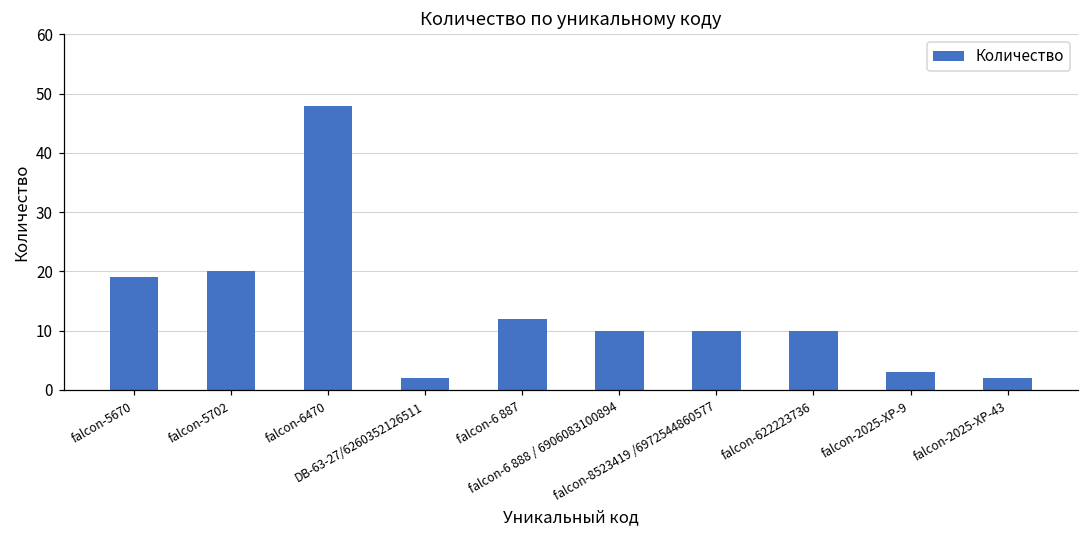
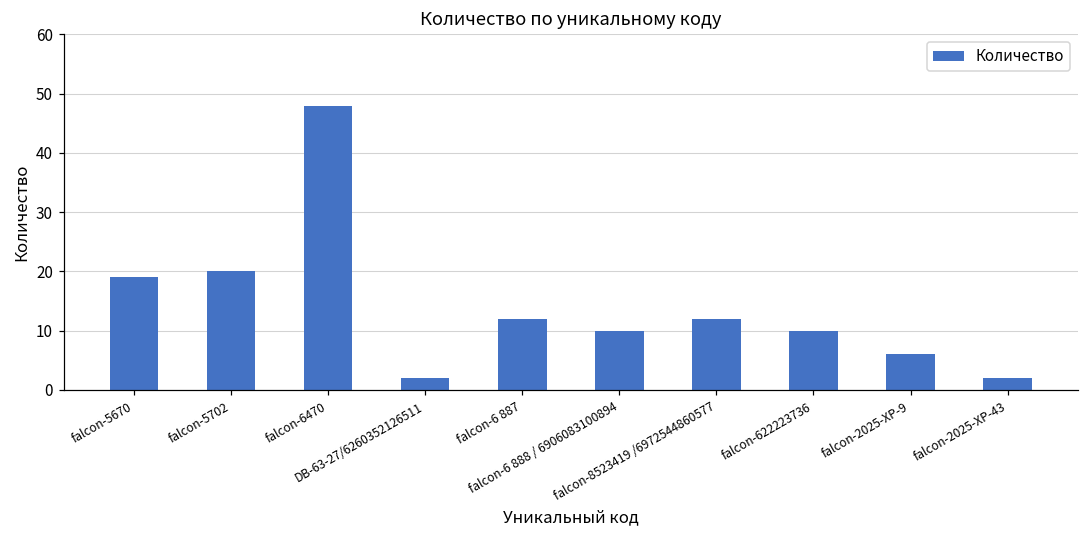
  {
    "falcon-5670": 19,
    "falcon-5702": 20,
    "falcon-6470": 48,
    "DB-63-27/6260352126511": 2,
    "falcon-6 887": 12,
    "falcon-6 888 / 6906083100894": 10,
-   "falcon-8523419 /6972544860577": 10,
+   "falcon-8523419 /6972544860577": 12,
    "falcon-622223736": 10,
-   "falcon-2025-XP-9": 3,
+   "falcon-2025-XP-9": 6,
    "falcon-2025-XP-43": 2
  }
